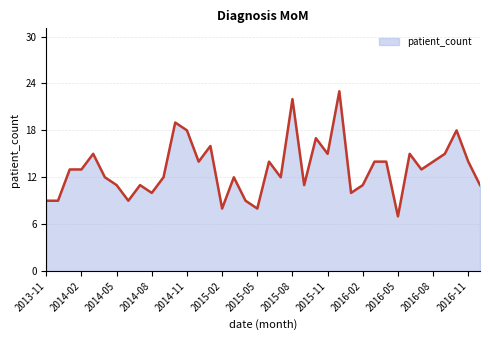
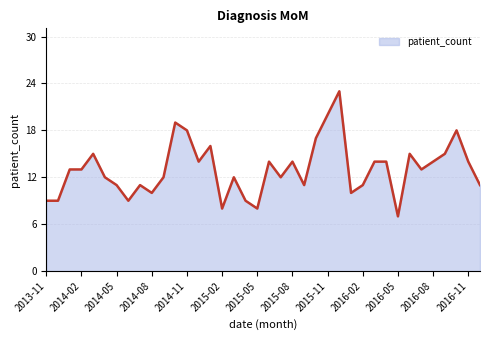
  {
    "2013-11": 9,
    "2014-02": 13,
    "2014-05": 11,
    "2014-08": 10,
    "2014-11": 18,
    "2015-02": 8,
    "2015-05": 8,
-   "2015-08": 22,
-   "2015-11": 15,
+   "2015-08": 14,
+   "2015-11": 20,
    "2016-02": 11,
    "2016-05": 7,
    "2016-08": 14,
    "2016-11": 14
  }
